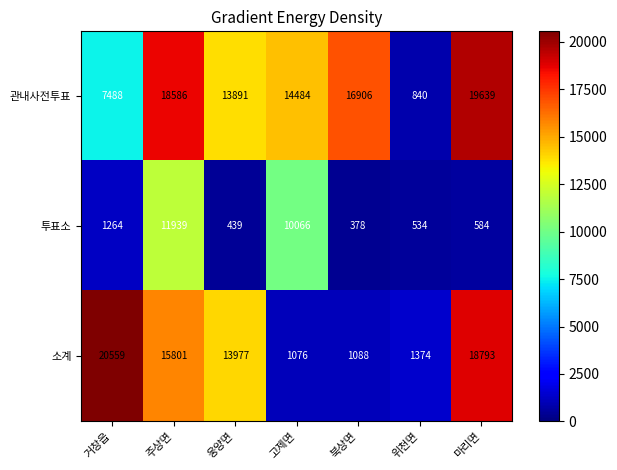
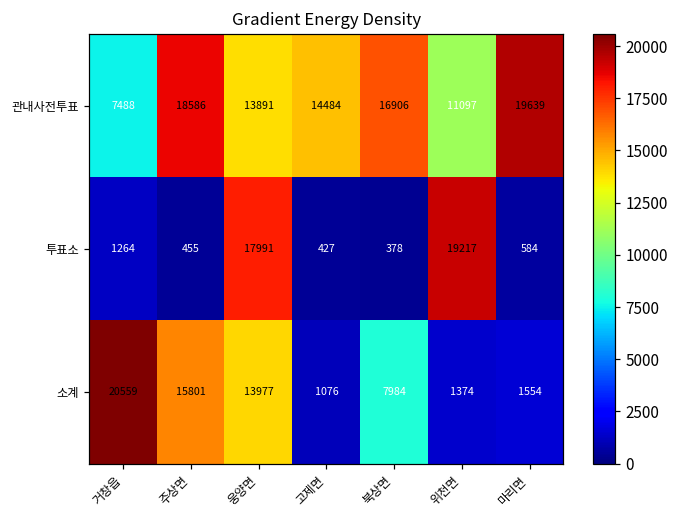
  {
    "관내사전투표": {
      "거창읍": 7488,
      "주상면": 18586,
      "웅양면": 13891,
      "고제면": 14484,
      "북상면": 16906,
-     "위천면": 840,
+     "위천면": 11097,
      "마리면": 19639
    },
    "투표소": {
      "거창읍": 1264,
-     "주상면": 11939,
-     "웅양면": 439,
-     "고제면": 10066,
+     "주상면": 455,
+     "웅양면": 17991,
+     "고제면": 427,
      "북상면": 378,
-     "위천면": 534,
+     "위천면": 19217,
      "마리면": 584
    },
    "소계": {
      "거창읍": 20559,
      "주상면": 15801,
      "웅양면": 13977,
      "고제면": 1076,
-     "북상면": 1088,
+     "북상면": 7984,
      "위천면": 1374,
-     "마리면": 18793
+     "마리면": 1554
    }
  }
